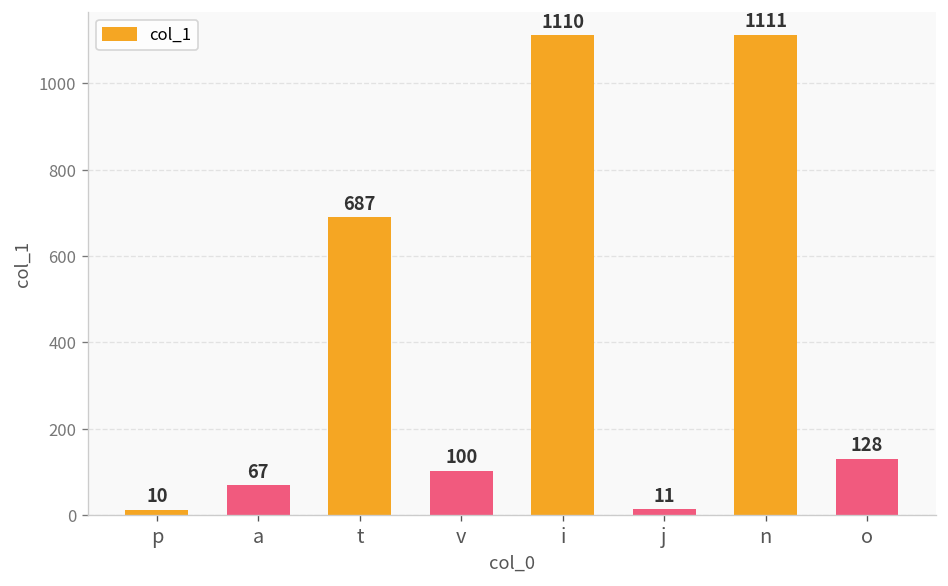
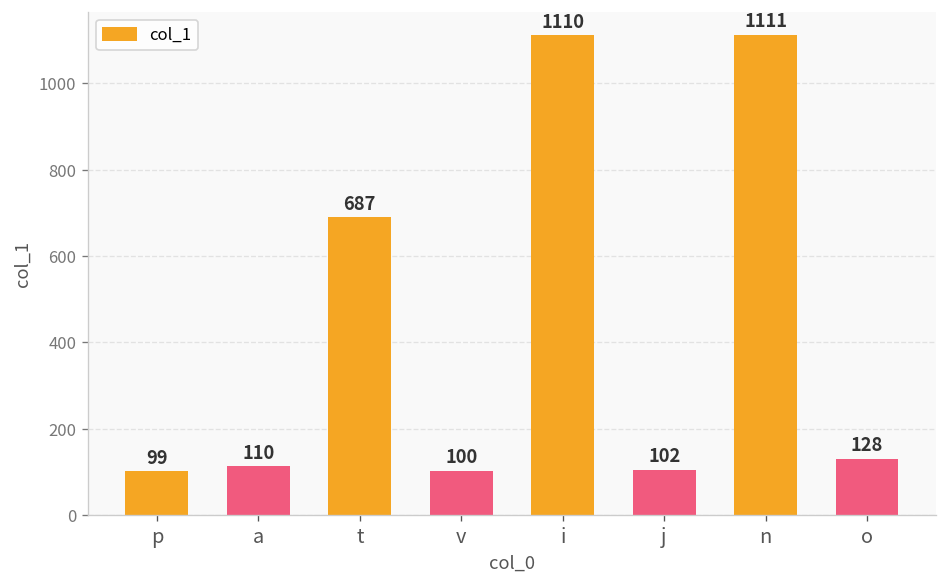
  {
-   "p": 10,
-   "a": 67,
+   "p": 99,
+   "a": 110,
    "t": 687,
    "v": 100,
    "i": 1110,
-   "j": 11,
+   "j": 102,
    "n": 1111,
    "o": 128
  }
